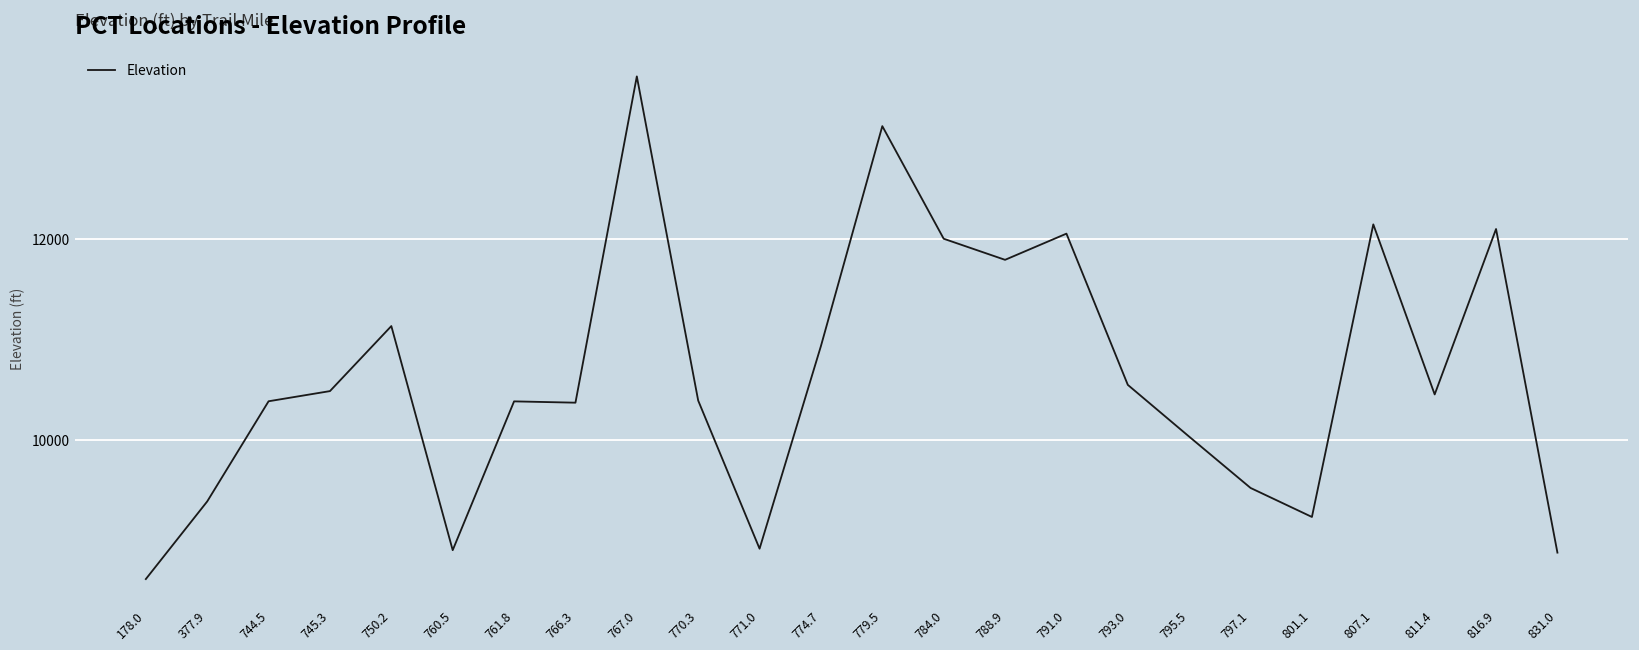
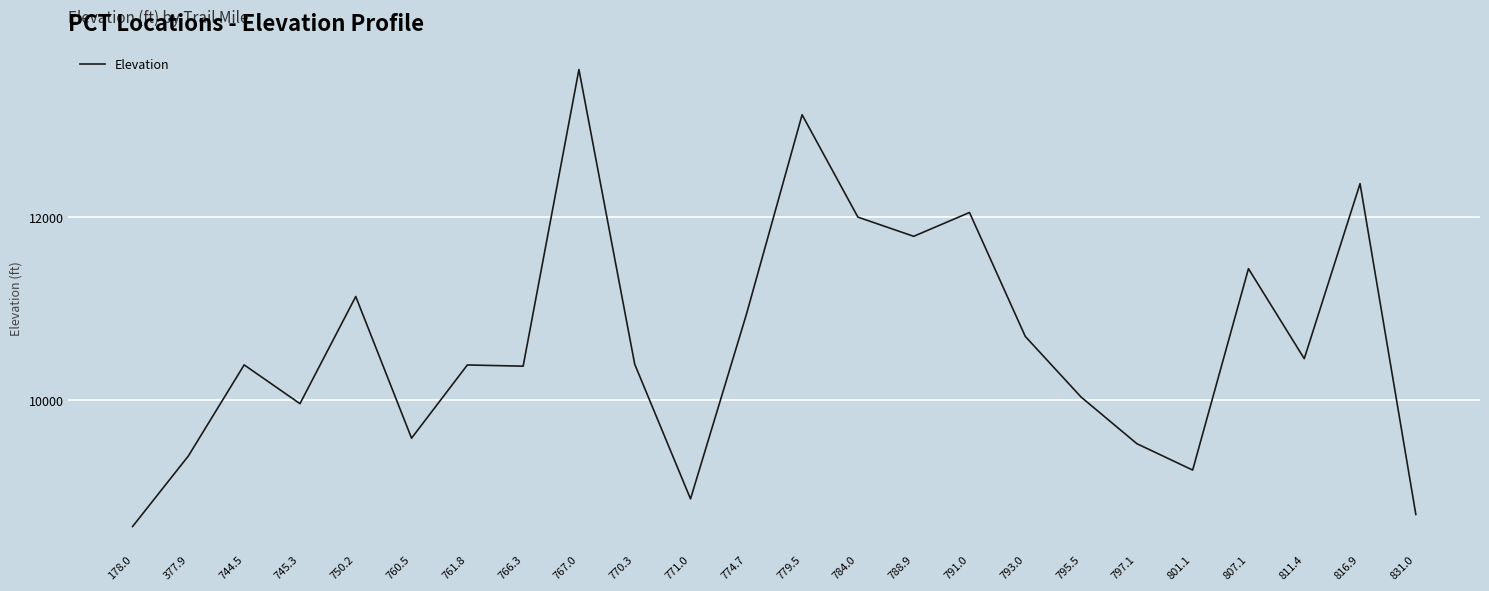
  {
    "178.0": 8600,
    "377.9": 9400,
    "744.5": 10400,
-   "745.3": 10500,
+   "745.3": 10000,
    "750.2": 11100,
-   "760.5": 8900,
+   "760.5": 9600,
    "761.8": 10400,
    "766.3": 10400,
    "767.0": 13600,
    "770.3": 10400,
    "771.0": 8900,
    "774.7": 10900,
    "779.5": 13100,
    "784.0": 12000,
    "788.9": 11800,
    "791.0": 12100,
-   "793.0": 10500,
+   "793.0": 10700,
    "795.5": 10000,
    "797.1": 9500,
    "801.1": 9200,
-   "807.1": 12100,
+   "807.1": 11400,
    "811.4": 10500,
-   "816.9": 12100,
-   "831.0": 8900
+   "816.9": 12400,
+   "831.0": 8800
  }
